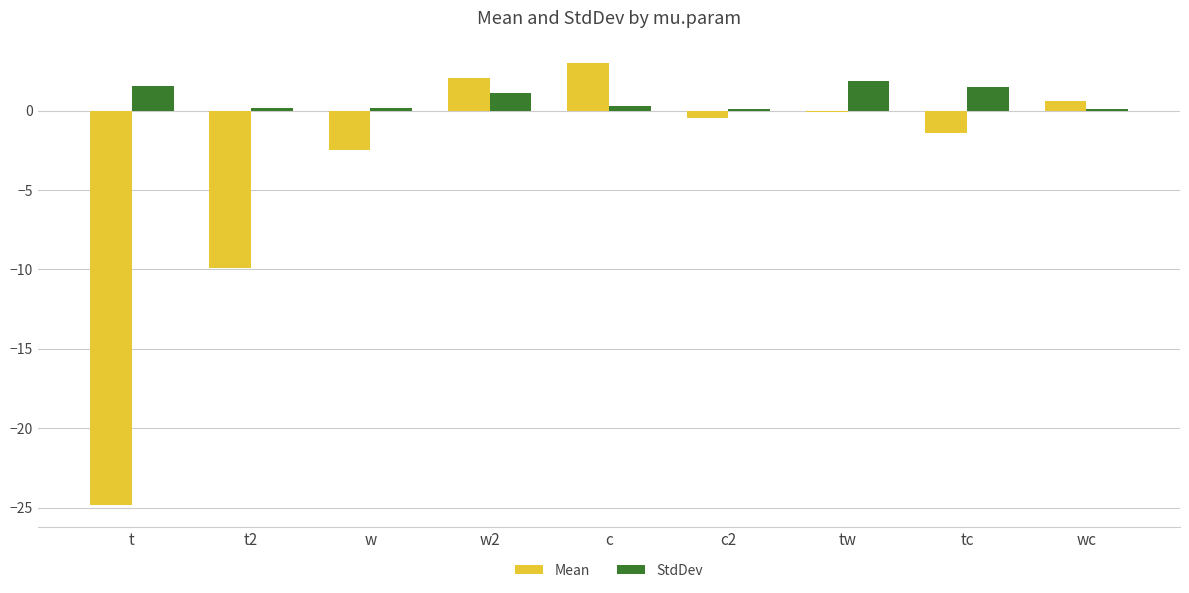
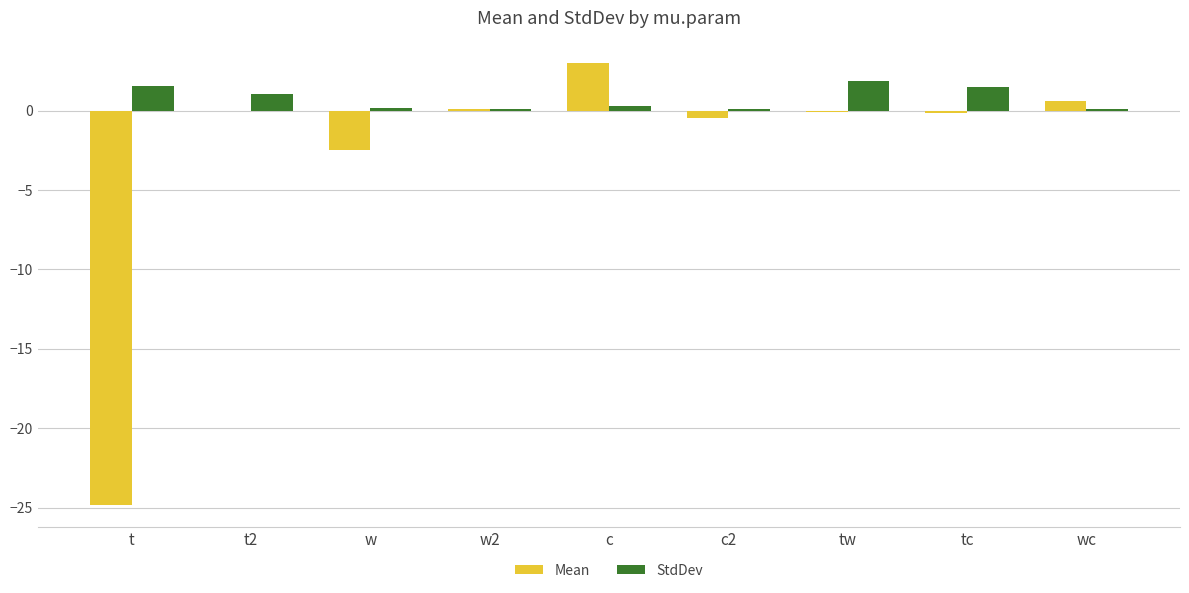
  {
    "Mean": {
      "t": -24.8,
-     "t2": -9.9,
+     "t2": 0.0,
      "w": -2.5,
-     "w2": 2.1,
+     "w2": 0.1,
      "c": 3.0,
      "c2": -0.5,
-     "tc": -1.4,
+     "tc": -0.2,
      "wc": 0.6
    },
    "StdDev": {
      "t": 1.5,
-     "t2": 0.2,
+     "t2": 1.0,
      "w": 0.2,
-     "w2": 1.1,
+     "w2": 0.1,
      "c": 0.3,
      "tw": 1.9,
      "tc": 1.5
    }
  }
